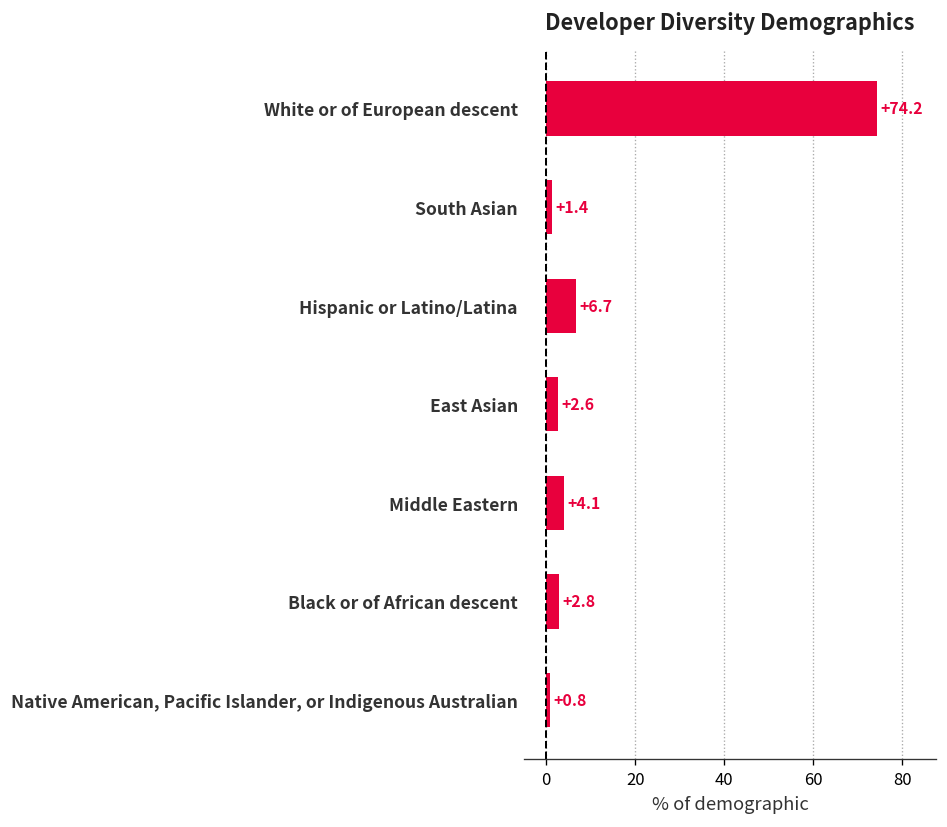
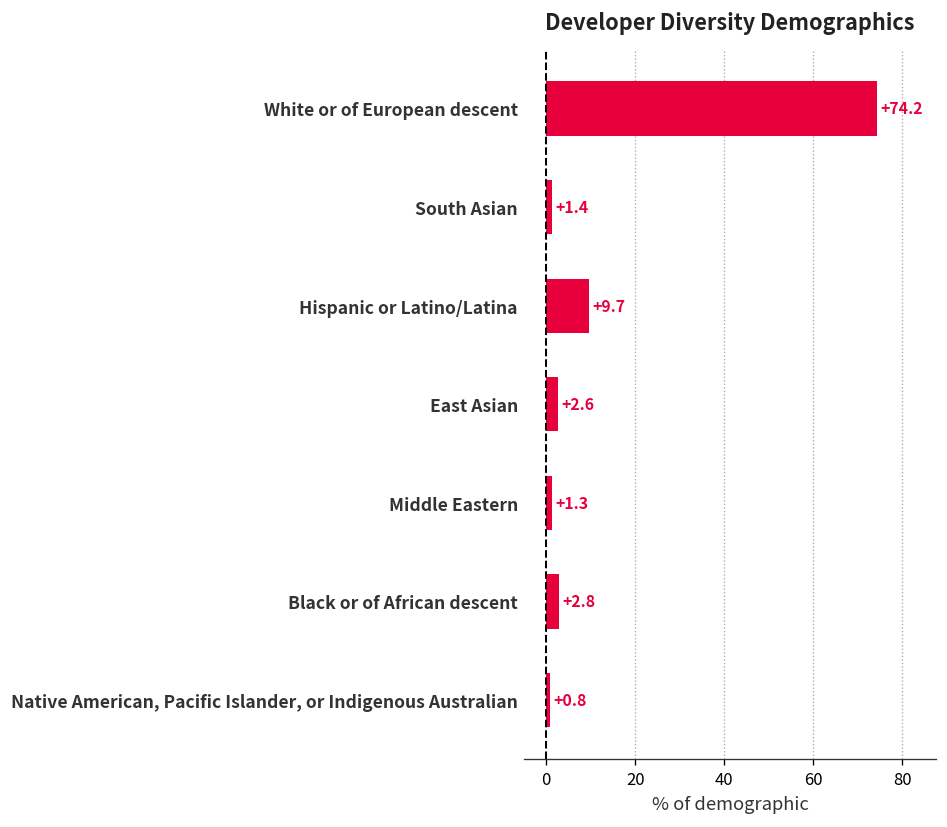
  {
    "White or of European descent": "+74.2",
    "South Asian": "+1.4",
-   "Hispanic or Latino/Latina": "+6.7",
+   "Hispanic or Latino/Latina": "+9.7",
    "East Asian": "+2.6",
-   "Middle Eastern": "+4.1",
+   "Middle Eastern": "+1.3",
    "Black or of African descent": "+2.8",
    "Native American, Pacific Islander, or Indigenous Australian": "+0.8"
  }
